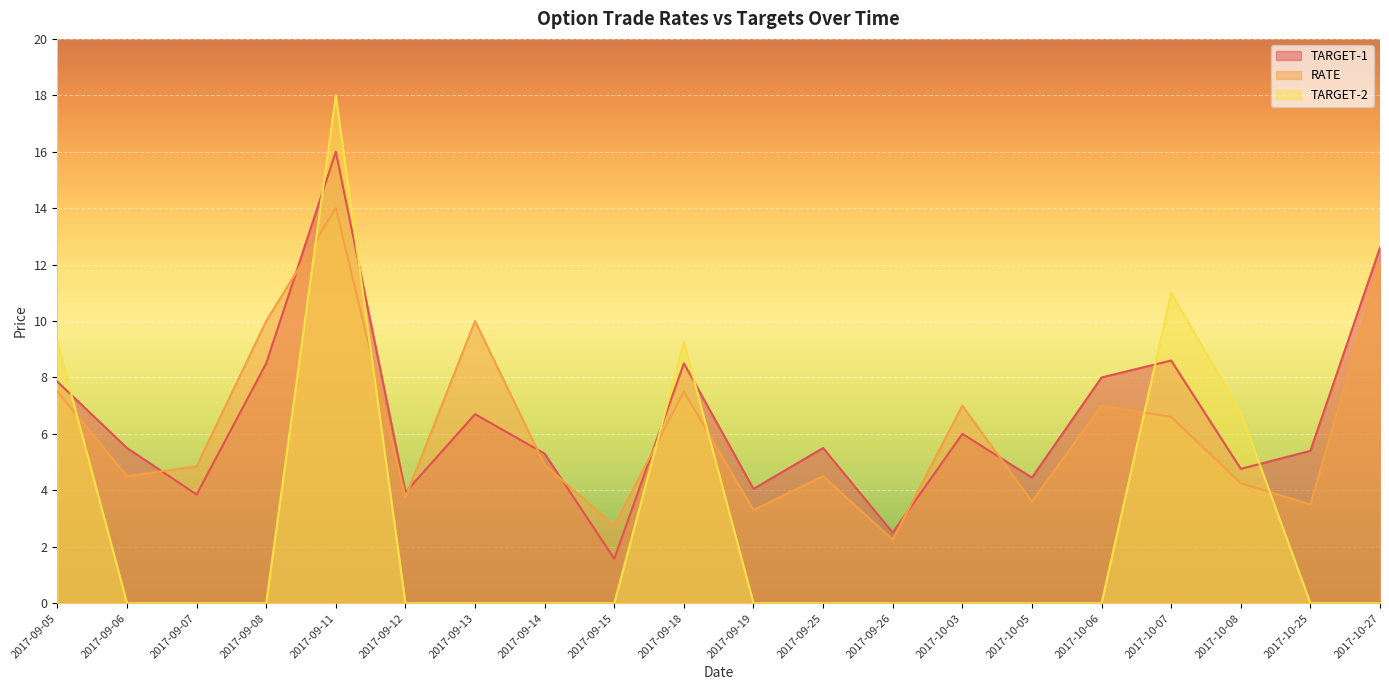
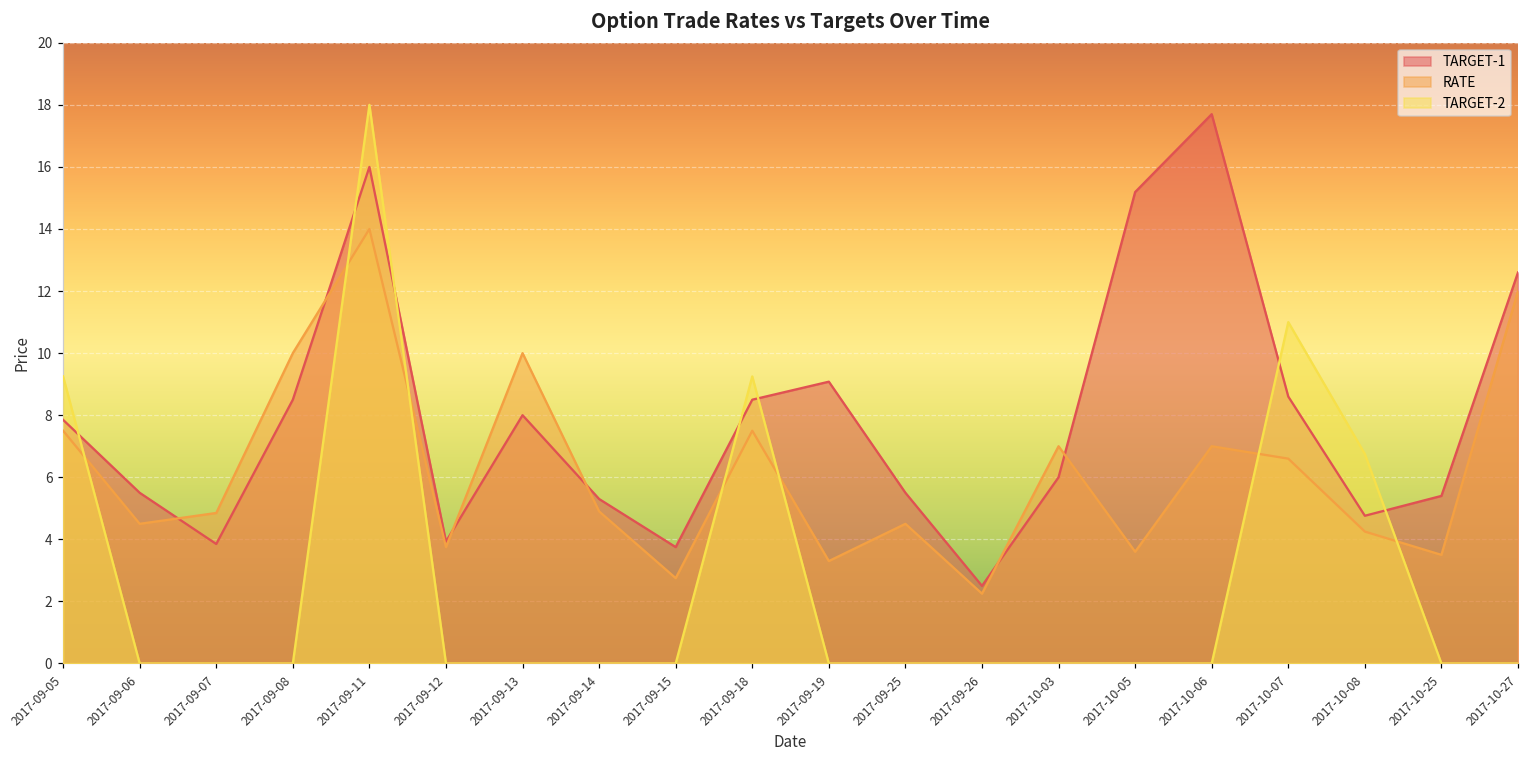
  {
    "TARGET-1": {
      "2017-09-05": 7.9,
      "2017-09-06": 5.5,
      "2017-09-07": 3.9,
      "2017-09-08": 8.5,
      "2017-09-11": 16.0,
      "2017-09-12": 3.9,
-     "2017-09-13": 6.7,
+     "2017-09-13": 8.0,
      "2017-09-14": 5.3,
-     "2017-09-15": 1.6,
+     "2017-09-15": 3.8,
      "2017-09-18": 8.5,
-     "2017-09-19": 4.1,
+     "2017-09-19": 9.1,
      "2017-09-25": 5.5,
      "2017-09-26": 2.5,
      "2017-10-03": 6.0,
-     "2017-10-05": 4.5,
-     "2017-10-06": 8.0,
+     "2017-10-05": 15.2,
+     "2017-10-06": 17.7,
      "2017-10-07": 8.6,
      "2017-10-08": 4.8,
      "2017-10-25": 5.4,
      "2017-10-27": 12.6
    }
  }
